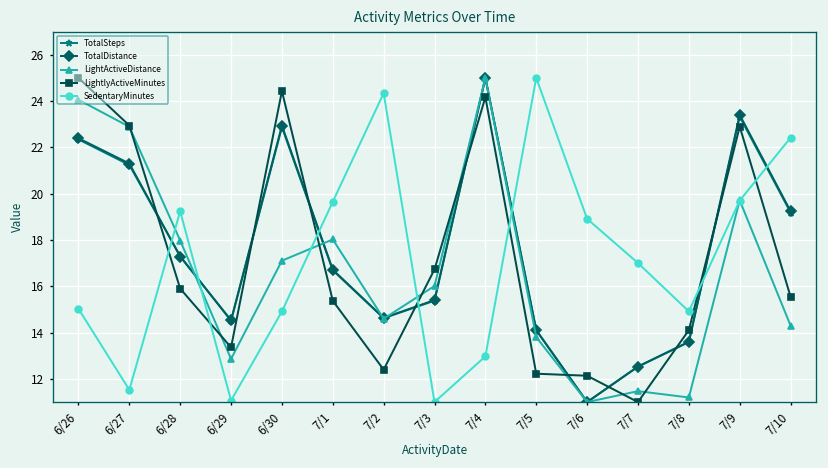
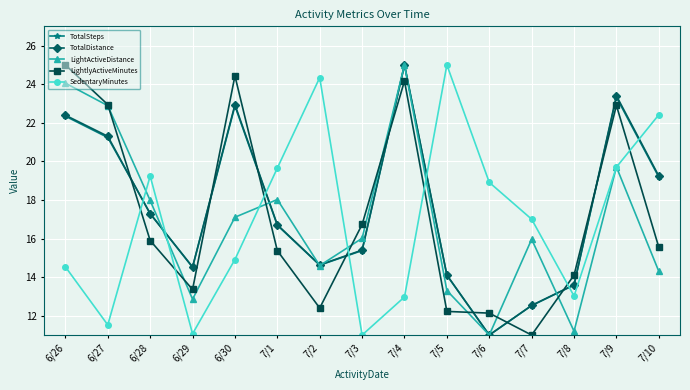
  {
    "LightActiveDistance": {
      "6/28": 18.0,
      "6/29": 12.9,
      "6/30": 17.1,
      "7/1": 18.0,
      "7/3": 16.0,
-     "7/5": 13.8,
-     "7/7": 11.5,
+     "7/5": 13.3,
+     "7/7": 16.0,
      "7/8": 11.2,
      "7/10": 14.3
    },
    "SedentaryMinutes": {
-     "6/26": 15.0,
+     "6/26": 14.5,
      "6/27": 11.5,
      "6/28": 19.2,
      "6/29": 11.1,
      "6/30": 14.9,
      "7/1": 19.7,
      "7/2": 24.3,
      "7/3": 11.0,
      "7/4": 13.0,
      "7/5": 25.0,
      "7/6": 18.9,
      "7/7": 17.0,
-     "7/8": 14.9,
+     "7/8": 13.0,
      "7/10": 22.4
    }
  }
